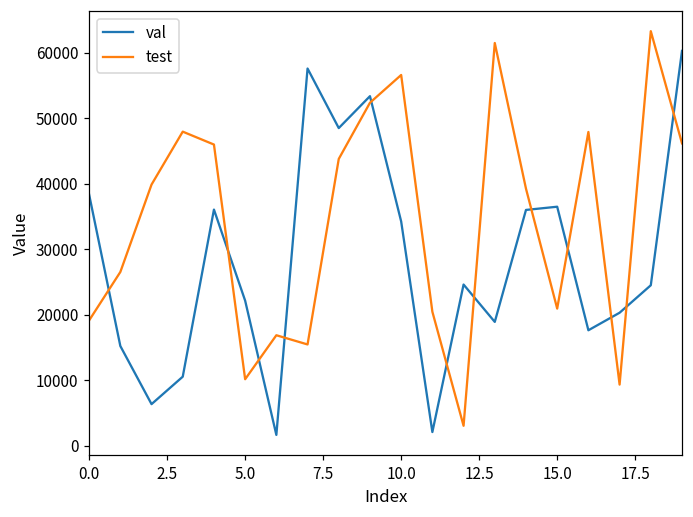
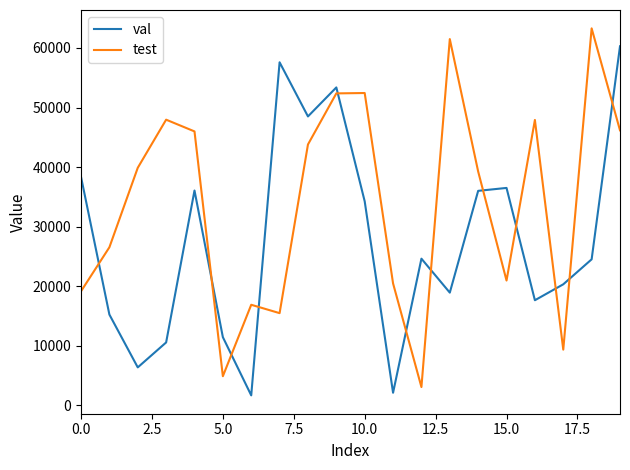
  {
    "val": {
      "0.0": 38000,
-     "5.0": 22000,
+     "5.0": 11000,
      "10.0": 34000,
      "15.0": 36000
    },
    "test": {
      "0.0": 19000,
-     "5.0": 10000,
-     "10.0": 57000,
+     "5.0": 5000,
+     "10.0": 52000,
      "15.0": 21000
    }
  }
